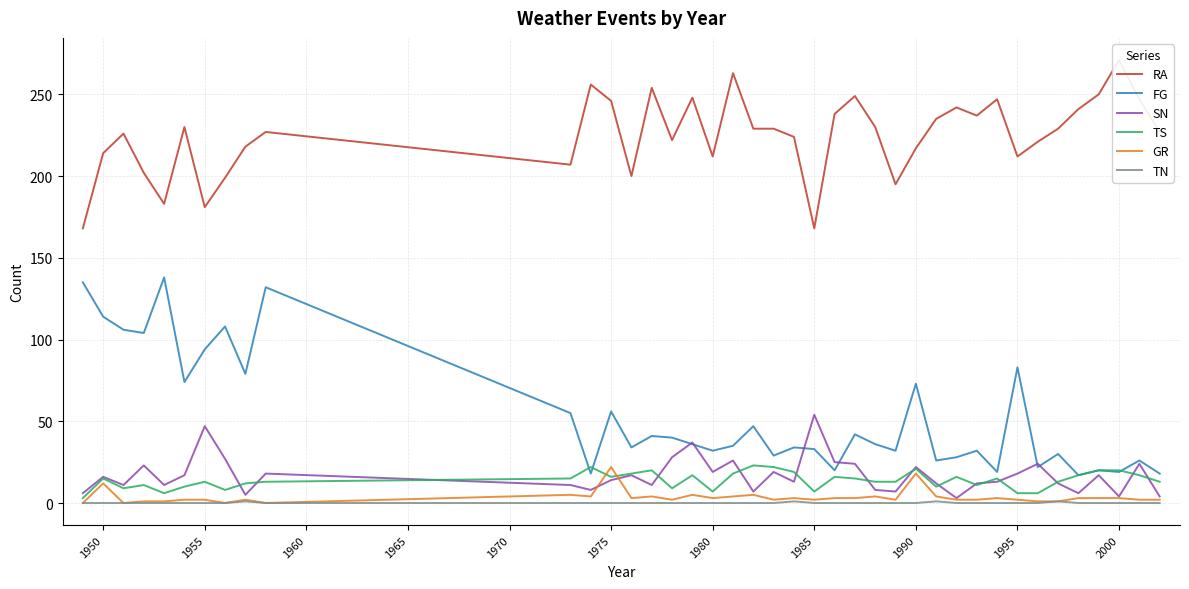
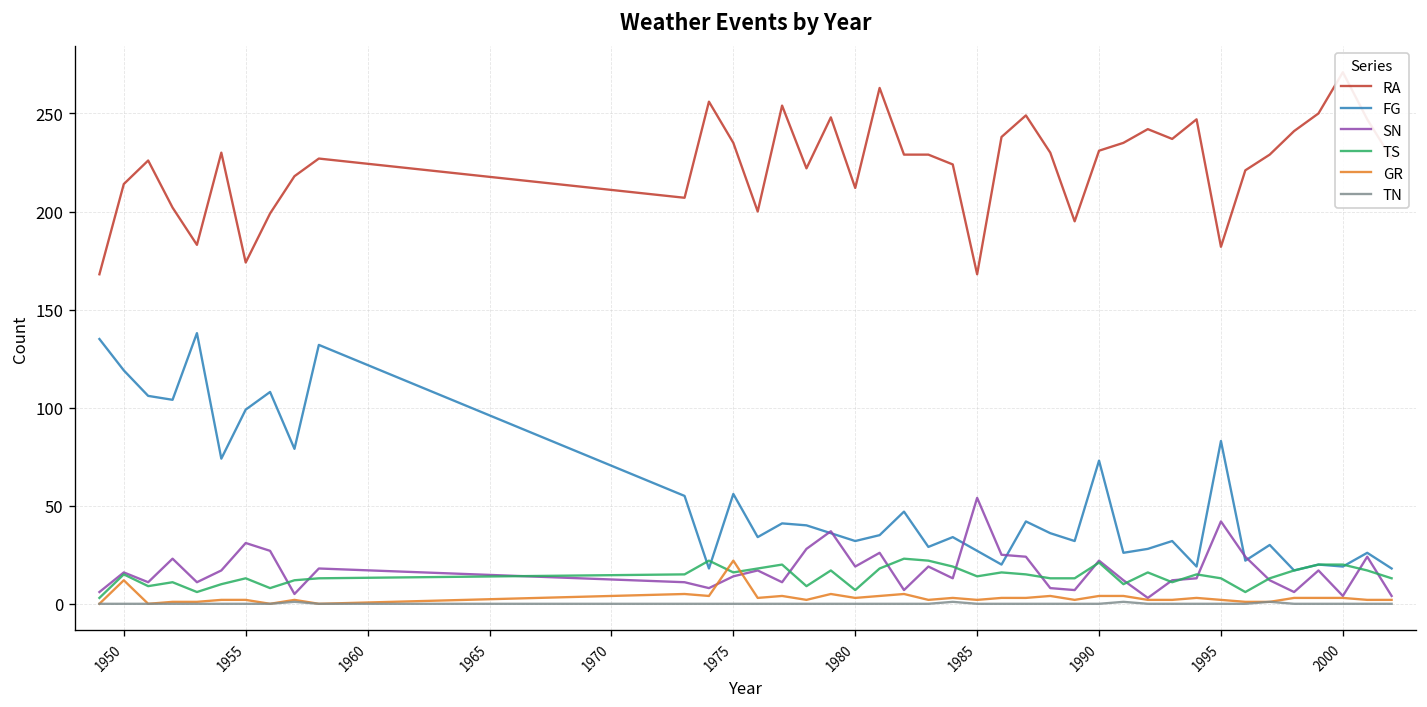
  {
    "RA": {
      "1950": 214,
-     "1955": 181,
-     "1975": 246,
+     "1955": 174,
+     "1975": 235,
      "1980": 212,
      "1985": 168,
-     "1990": 217,
-     "1995": 212
+     "1990": 231,
+     "1995": 182
    },
    "FG": {
-     "1950": 114,
-     "1955": 94,
+     "1950": 119,
+     "1955": 99,
      "1975": 56,
      "1980": 32,
-     "1985": 33,
+     "1985": 27,
      "1990": 73,
      "1995": 83
    },
    "SN": {
-     "1955": 47,
+     "1955": 31,
      "1975": 14,
      "1980": 19,
      "1985": 54,
-     "1995": 18
+     "1995": 42
    },
    "TS": {
      "1955": 13,
      "1975": 16,
      "1980": 7,
-     "1985": 7,
-     "1995": 6
+     "1985": 14,
+     "1995": 13
    },
    "GR": {
      "1950": 12,
      "1955": 2,
      "1975": 22,
      "1980": 3,
      "1985": 2,
-     "1990": 18,
+     "1990": 4,
      "1995": 2
    },
    "TN": {
      "1950": 0,
      "1955": 0,
      "1975": 0,
      "1980": 0,
      "1985": 0,
      "1990": 0,
      "1995": 0,
      "2000": 0
    }
  }
